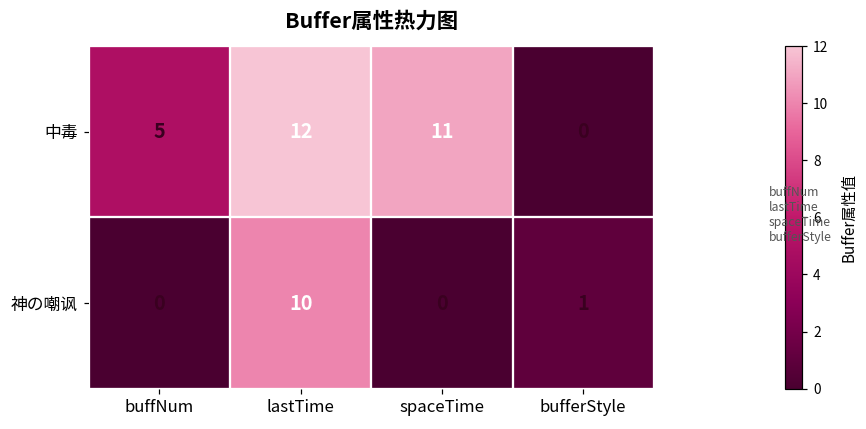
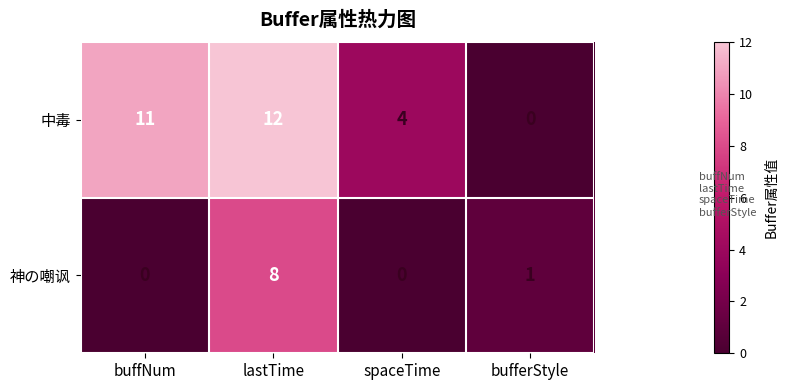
  {
    "中毒": {
-     "buffNum": 5,
+     "buffNum": 11,
      "lastTime": 12,
-     "spaceTime": 11
+     "spaceTime": 4
    },
    "神の嘲讽": {
-     "lastTime": 10
+     "lastTime": 8
    }
  }
